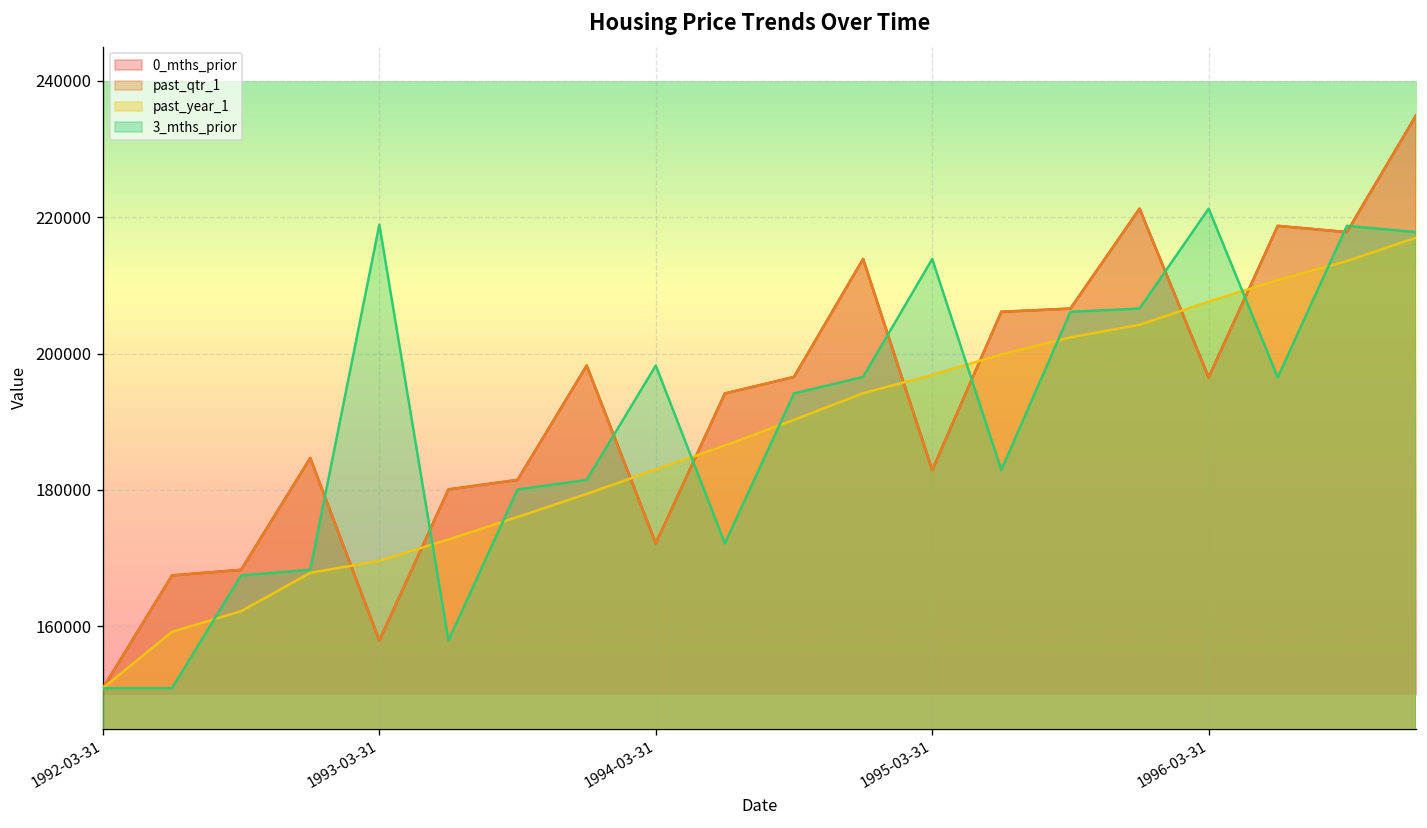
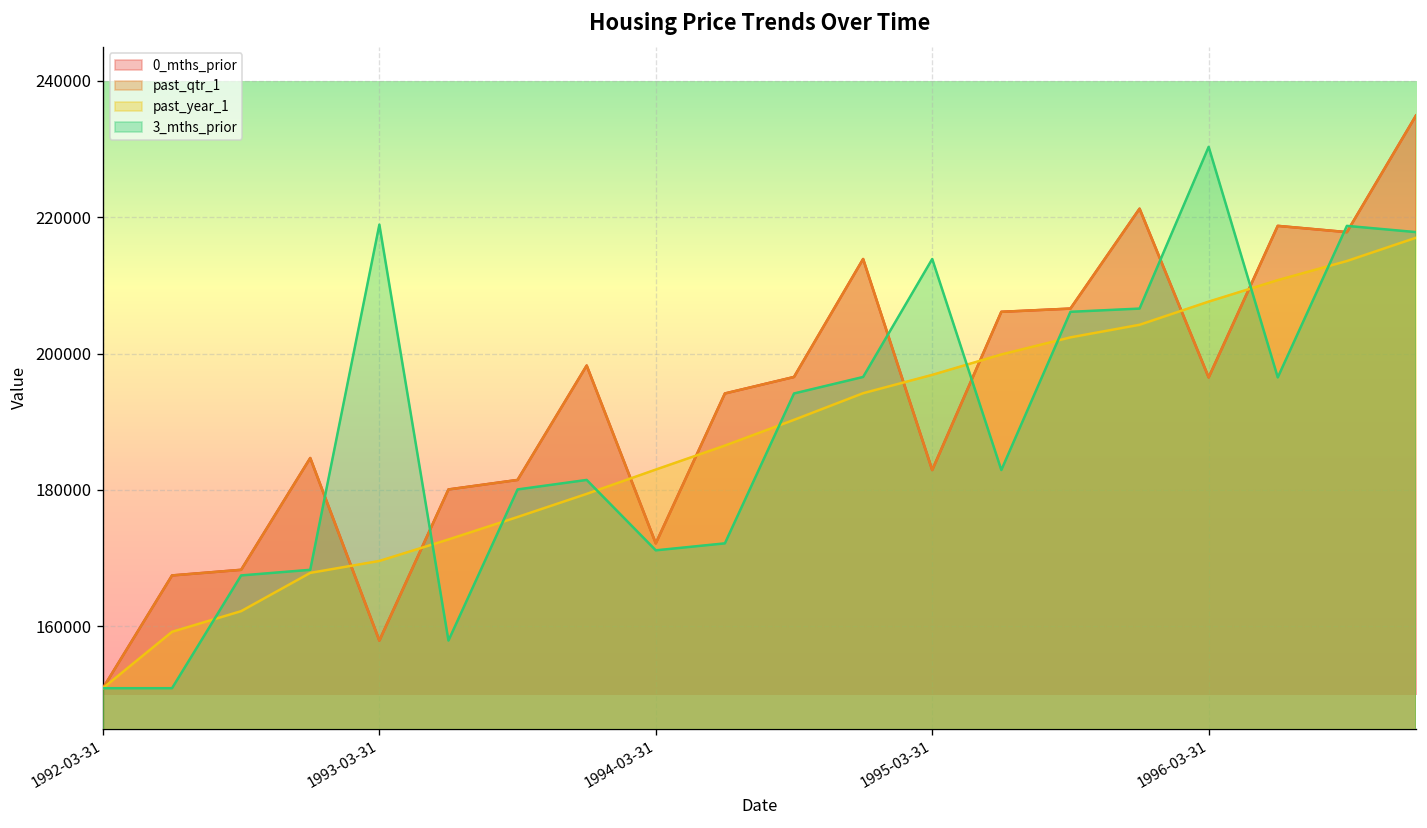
  {
    "3_mths_prior": {
      "1993-03-31": 219000,
-     "1994-03-31": 198000,
+     "1994-03-31": 171000,
      "1995-03-31": 214000,
-     "1996-03-31": 221000
+     "1996-03-31": 230000
    }
  }
